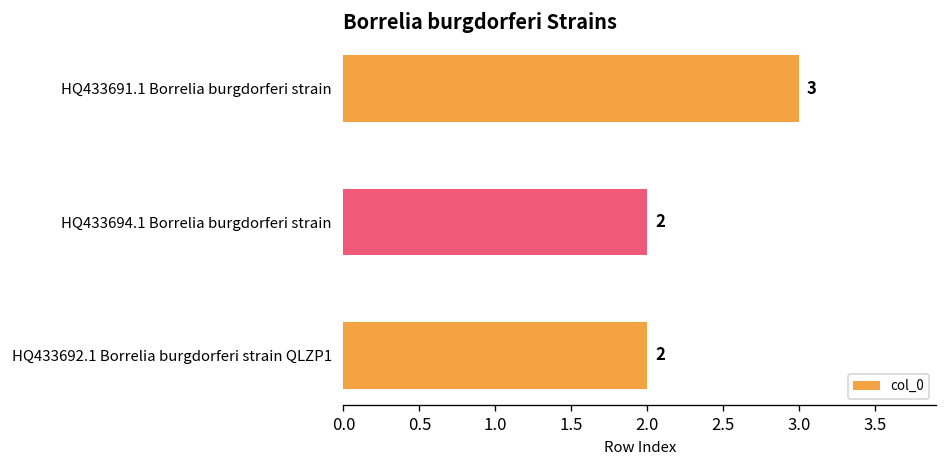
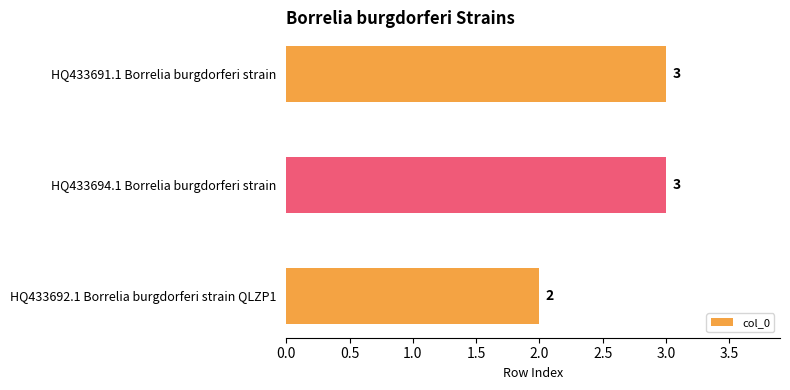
  {
    "HQ433691.1 Borrelia burgdorferi strain": 3,
-   "HQ433694.1 Borrelia burgdorferi strain": 2,
+   "HQ433694.1 Borrelia burgdorferi strain": 3,
    "HQ433692.1 Borrelia burgdorferi strain QLZP1": 2
  }
